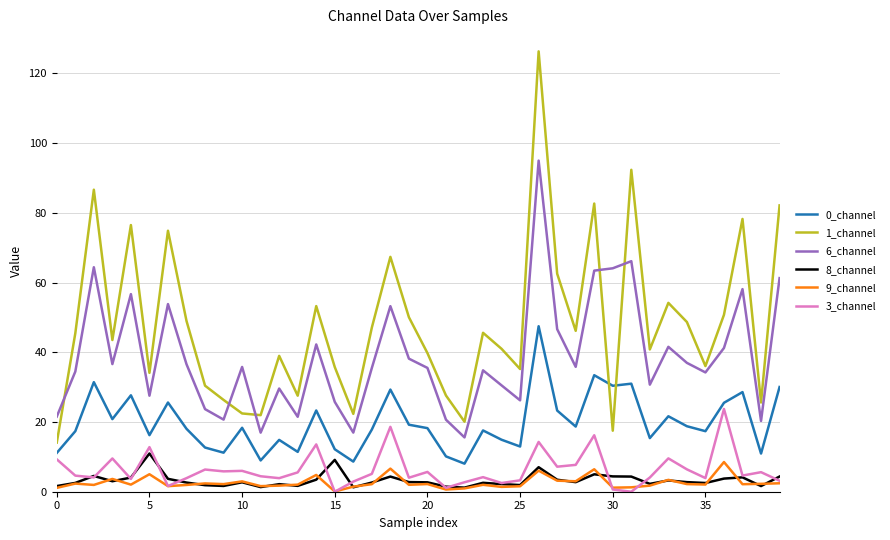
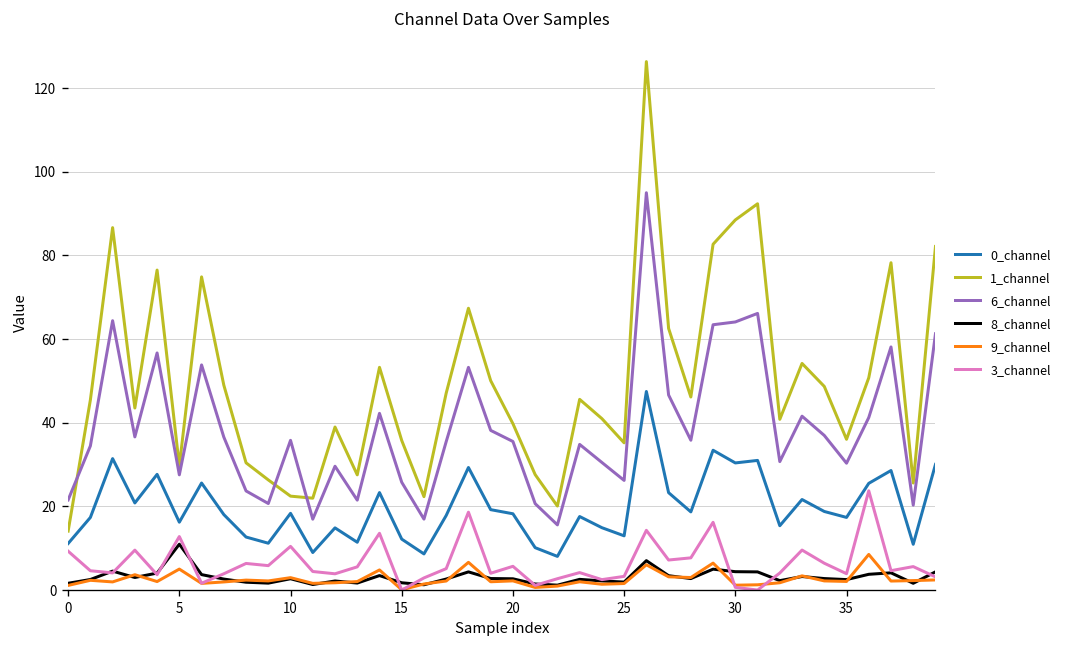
  {
    "0_channel": {
      "0": 11,
      "5": 16,
      "10": 18,
      "15": 12,
      "20": 18,
      "25": 13,
      "30": 30,
      "35": 17
    },
    "1_channel": {
      "0": 14,
-     "5": 34,
+     "5": 30,
      "10": 22,
      "15": 36,
      "20": 40,
      "25": 35,
-     "30": 18,
+     "30": 88,
      "35": 36
    },
    "6_channel": {
      "0": 22,
      "5": 28,
      "10": 36,
      "15": 26,
      "20": 36,
      "25": 26,
      "30": 64,
-     "35": 34
+     "35": 30
    },
    "8_channel": {
      "5": 11,
-     "15": 9,
+     "15": 2,
      "30": 4
    },
    "9_channel": {
      "5": 5
    },
    "3_channel": {
      "0": 9,
      "5": 13,
-     "10": 6,
+     "10": 10,
      "20": 6,
      "25": 3,
      "35": 4
    }
  }
